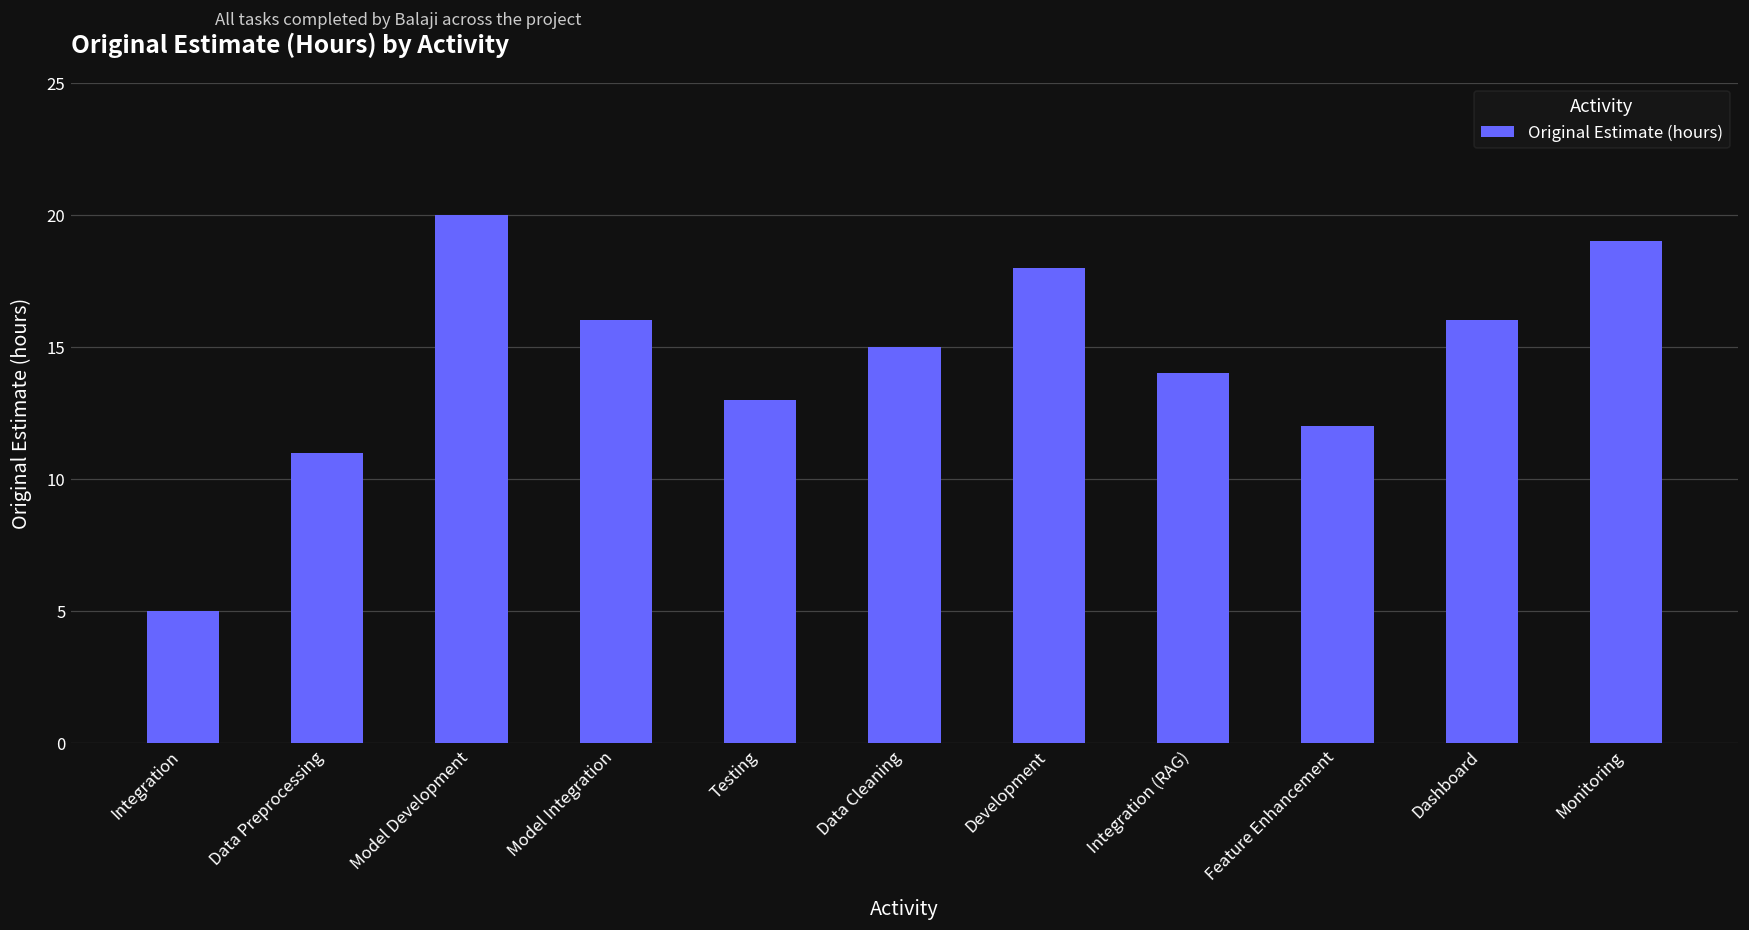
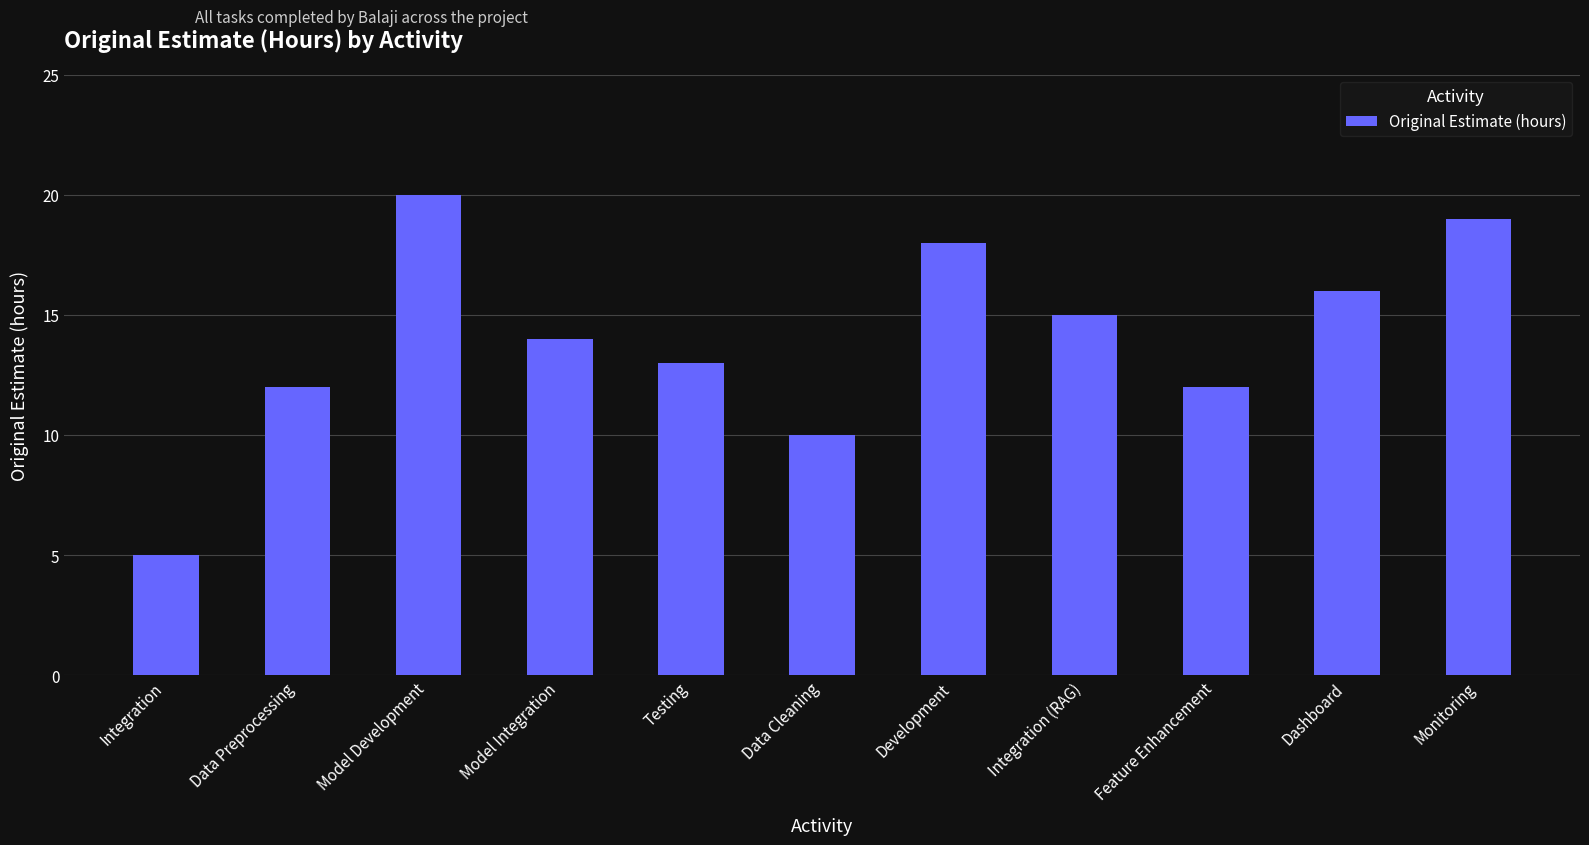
  {
    "Integration": 5,
-   "Data Preprocessing": 11,
+   "Data Preprocessing": 12,
    "Model Development": 20,
-   "Model Integration": 16,
+   "Model Integration": 14,
    "Testing": 13,
-   "Data Cleaning": 15,
+   "Data Cleaning": 10,
    "Development": 18,
-   "Integration (RAG)": 14,
+   "Integration (RAG)": 15,
    "Feature Enhancement": 12,
    "Dashboard": 16,
    "Monitoring": 19
  }
